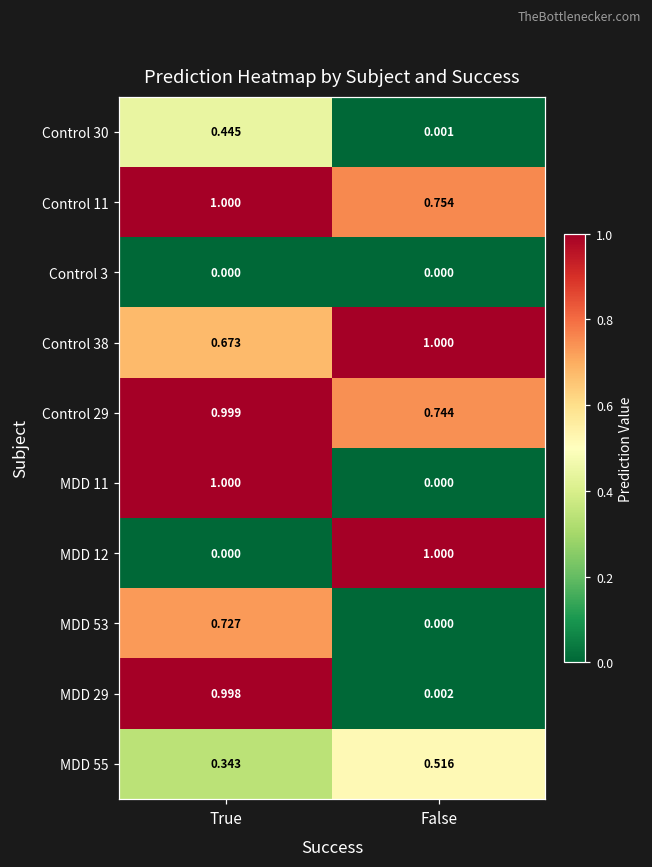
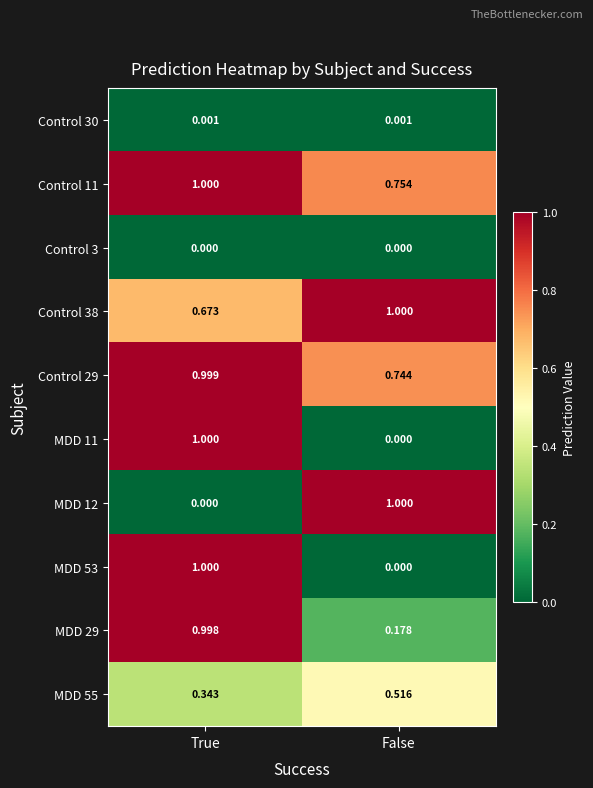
  {
    "Control 30": {
-     "True": 0.445,
+     "True": 0.001,
      "False": 0.001
    },
    "Control 11": {
      "True": 1.000,
      "False": 0.754
    },
    "Control 3": {
      "True": 0.000,
      "False": 0.000
    },
    "Control 38": {
      "True": 0.673,
      "False": 1.000
    },
    "Control 29": {
      "True": 0.999,
      "False": 0.744
    },
    "MDD 11": {
      "True": 1.000,
      "False": 0.000
    },
    "MDD 12": {
      "True": 0.000,
      "False": 1.000
    },
    "MDD 53": {
-     "True": 0.727,
+     "True": 1.000,
      "False": 0.000
    },
    "MDD 29": {
      "True": 0.998,
-     "False": 0.002
+     "False": 0.178
    },
    "MDD 55": {
      "True": 0.343,
      "False": 0.516
    }
  }
